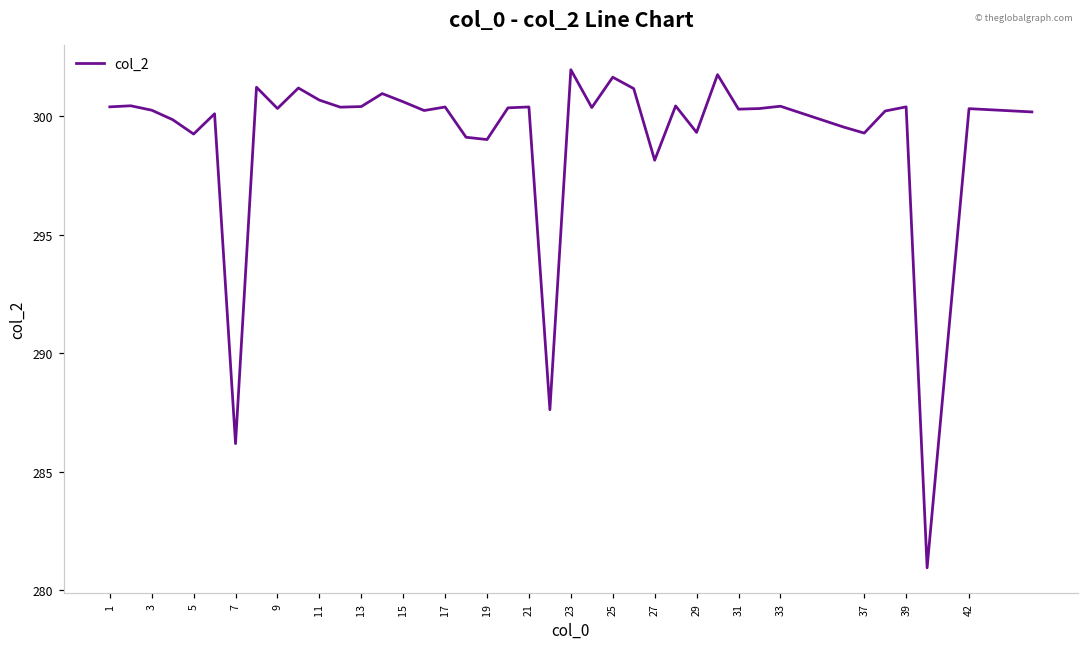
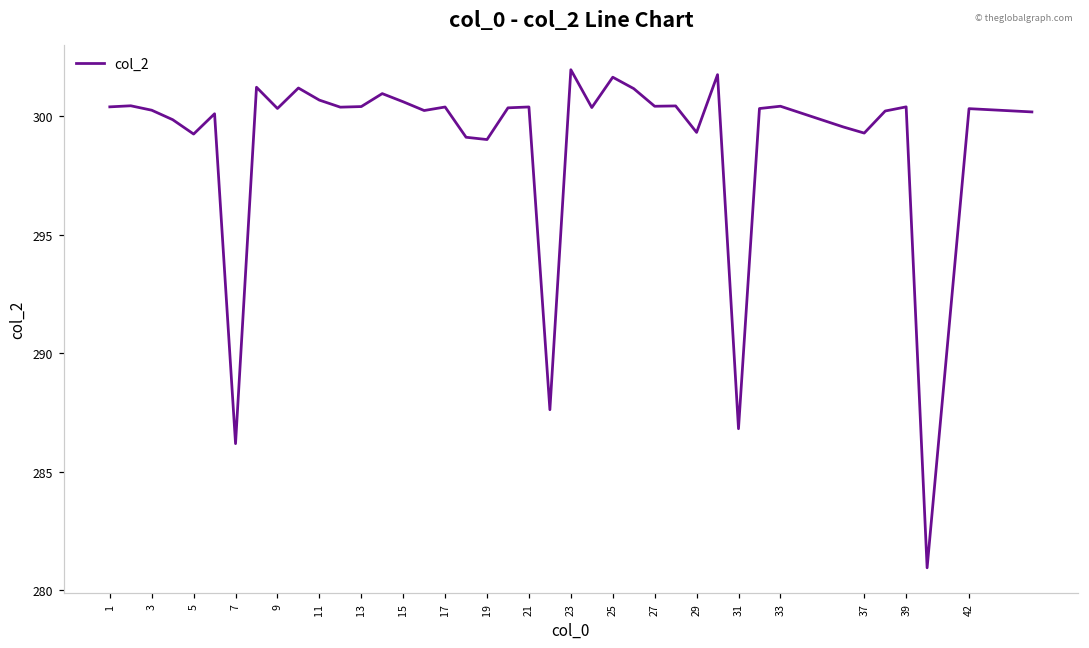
  {
    "1": 300.4,
    "3": 300.2,
    "5": 299.2,
    "7": 286.2,
    "9": 300.3,
    "11": 300.7,
    "13": 300.4,
    "15": 300.6,
    "17": 300.4,
    "19": 299.0,
    "21": 300.4,
    "23": 301.9,
    "25": 301.6,
-   "27": 298.1,
+   "27": 300.4,
    "29": 299.3,
-   "31": 300.3,
+   "31": 286.8,
    "33": 300.4,
    "37": 299.3,
    "39": 300.4,
    "42": 300.3
  }
